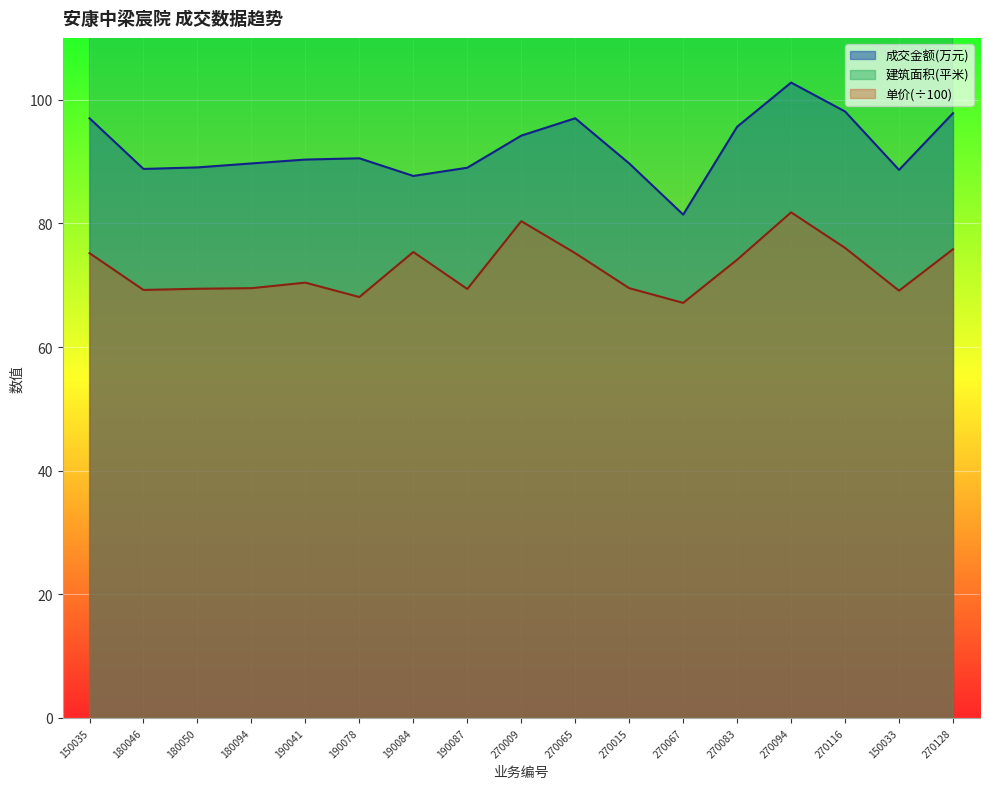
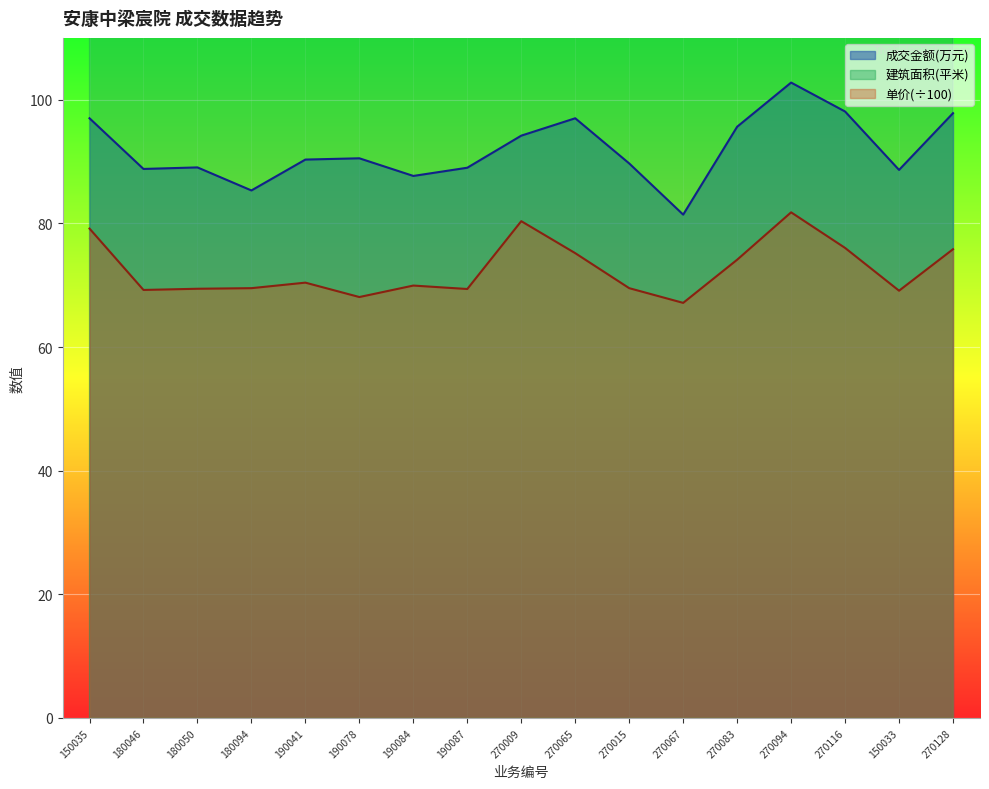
  {
    "成交金额(万元)": {
      "150035": 97,
      "180046": 89,
      "180050": 89,
-     "180094": 90,
+     "180094": 85,
      "190041": 90,
      "190078": 91,
      "190084": 88,
      "190087": 89,
      "270009": 94,
      "270065": 97,
      "270015": 90,
      "270067": 81,
      "270083": 96,
      "270094": 103,
      "270116": 98,
      "150033": 89,
      "270128": 98
    },
    "单价(÷100)": {
-     "150035": 75,
+     "150035": 79,
      "180046": 69,
      "180050": 69,
      "180094": 70,
      "190041": 70,
      "190078": 68,
-     "190084": 75,
+     "190084": 70,
      "190087": 69,
      "270009": 80,
      "270065": 75,
      "270015": 70,
      "270067": 67,
      "270083": 74,
      "270094": 82,
      "270116": 76,
      "150033": 69,
      "270128": 76
    }
  }
